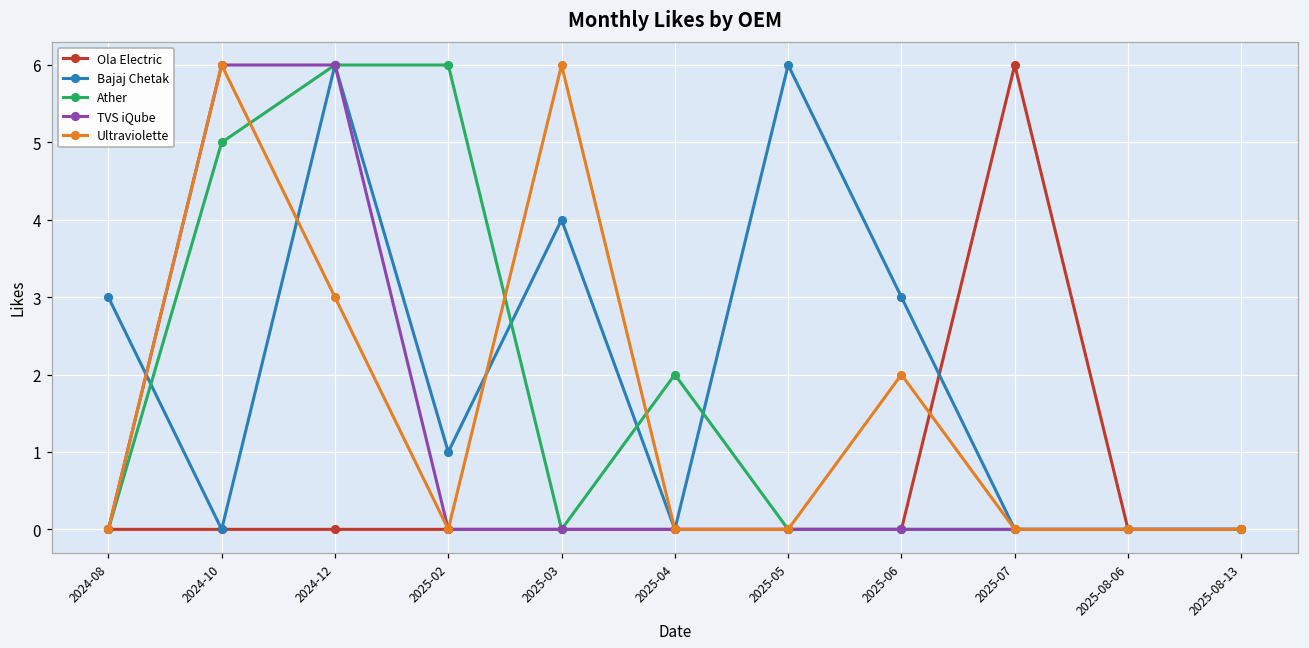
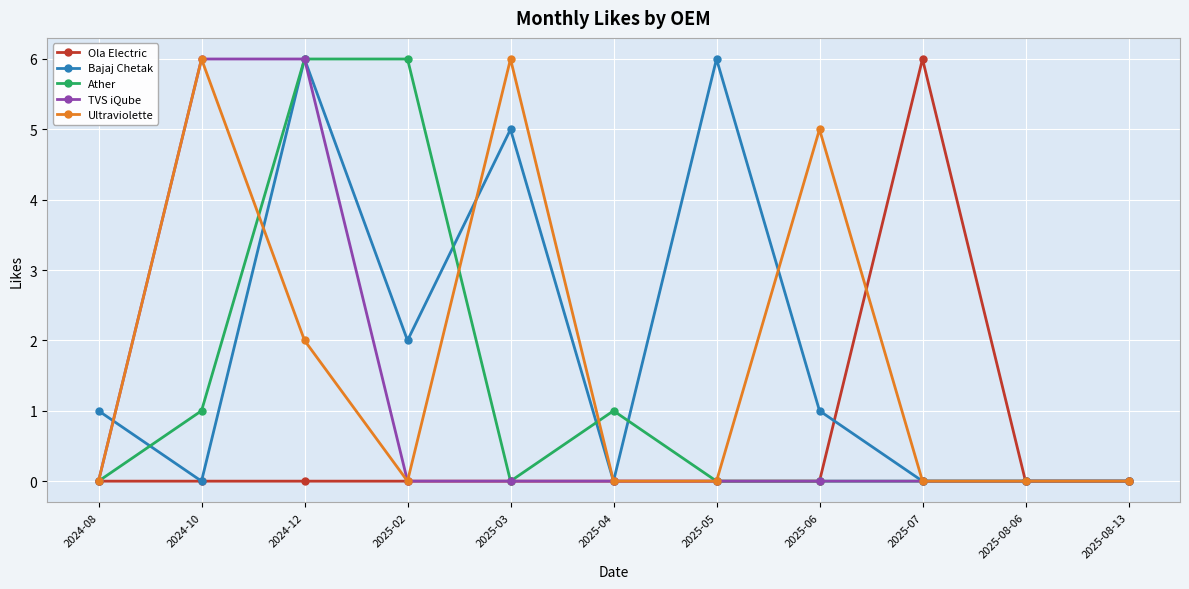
  {
    "Ola Electric": {
      "2024-12": 0,
      "2025-07": 6
    },
    "Bajaj Chetak": {
-     "2024-08": 3,
-     "2025-02": 1,
-     "2025-03": 4,
+     "2024-08": 1,
+     "2025-02": 2,
+     "2025-03": 5,
      "2025-05": 6,
-     "2025-06": 3
+     "2025-06": 1
    },
    "Ather": {
-     "2024-10": 5,
+     "2024-10": 1,
      "2025-02": 6,
-     "2025-04": 2
+     "2025-04": 1
    },
    "Ultraviolette": {
-     "2024-12": 3,
+     "2024-12": 2,
      "2025-03": 6,
-     "2025-06": 2
+     "2025-06": 5
    }
  }
